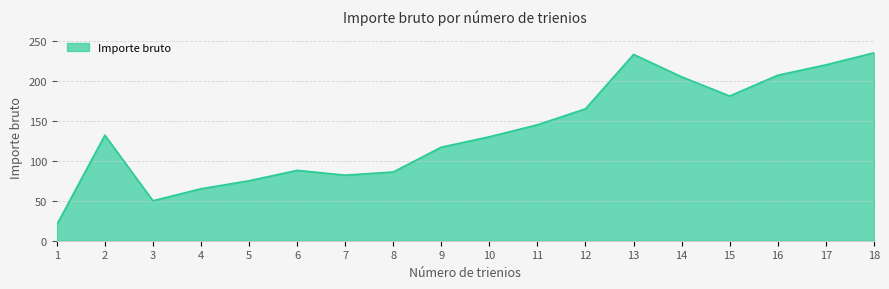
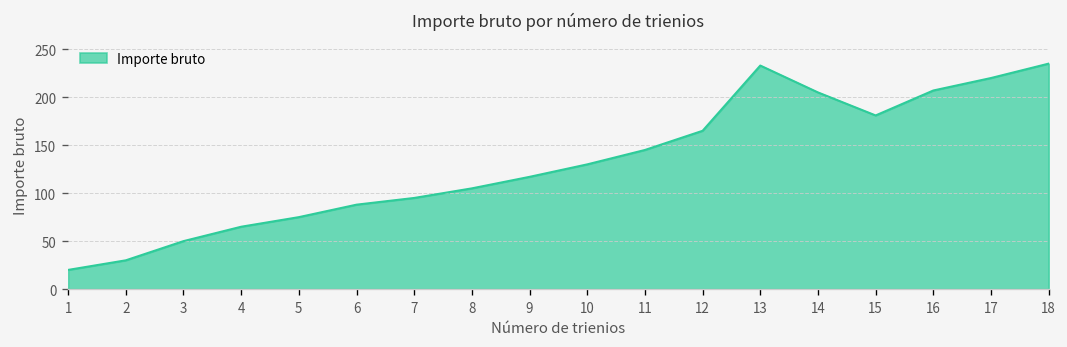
  {
    "1": 20,
-   "2": 130,
+   "2": 30,
    "3": 50,
    "4": 70,
    "5": 80,
    "6": 90,
-   "7": 80,
-   "8": 90,
+   "7": 100,
+   "8": 110,
    "9": 120,
    "10": 130,
    "11": 150,
    "12": 170,
    "13": 230,
    "14": 210,
    "15": 180,
    "16": 210,
    "17": 220,
    "18": 240
  }
